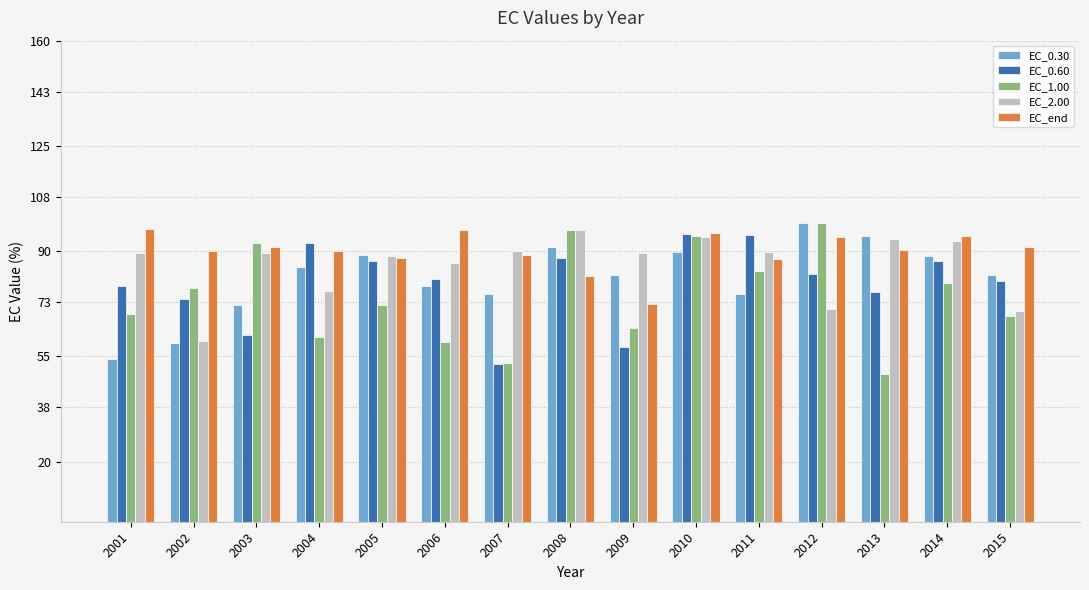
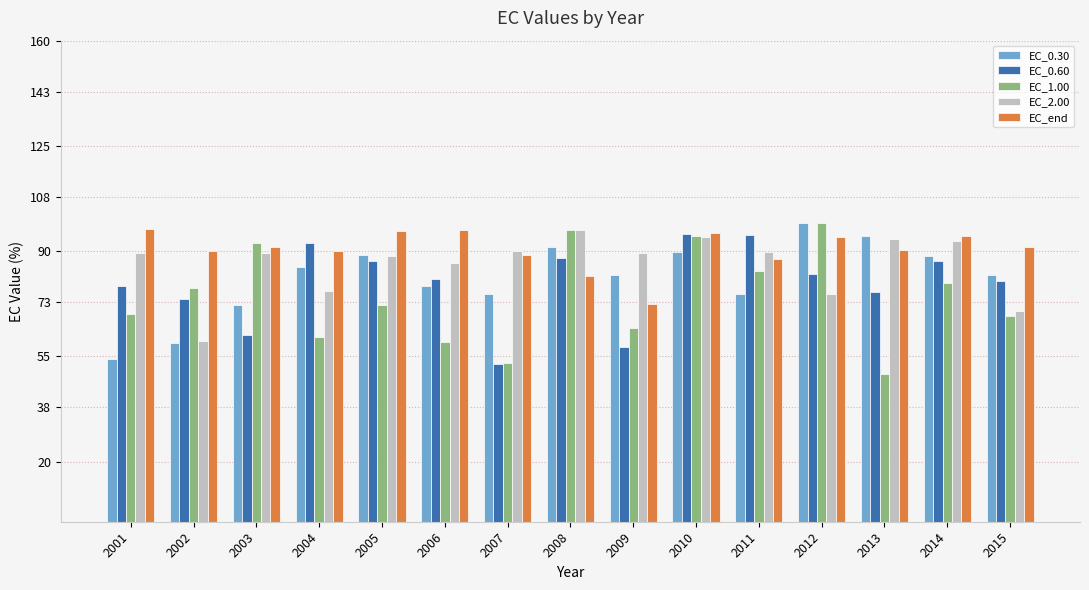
  {
    "EC_0.30": {
      "2001": 54,
      "2002": 60,
      "2003": 72,
      "2004": 85,
      "2005": 89,
      "2006": 78,
      "2007": 76,
      "2008": 91,
      "2009": 82,
      "2010": 90,
      "2011": 76,
      "2012": 99,
      "2013": 95,
      "2014": 89,
      "2015": 82
    },
    "EC_0.60": {
      "2001": 78,
      "2002": 74,
      "2003": 62,
      "2004": 93,
      "2005": 87,
      "2006": 81,
      "2007": 52,
      "2008": 88,
      "2009": 58,
      "2010": 96,
      "2011": 95,
      "2012": 82,
      "2013": 76,
      "2014": 87,
      "2015": 80
    },
    "EC_1.00": {
      "2001": 69,
      "2002": 78,
      "2003": 93,
      "2004": 61,
      "2005": 72,
      "2006": 60,
      "2007": 53,
      "2008": 97,
      "2009": 64,
      "2010": 95,
      "2011": 83,
      "2012": 99,
      "2013": 49,
      "2014": 79,
      "2015": 69
    },
    "EC_2.00": {
      "2001": 90,
      "2002": 60,
      "2003": 89,
      "2004": 77,
      "2005": 88,
      "2006": 86,
      "2007": 90,
      "2008": 97,
      "2009": 89,
      "2010": 95,
      "2011": 90,
-     "2012": 71,
+     "2012": 76,
      "2013": 94,
      "2014": 93,
      "2015": 70
    },
    "EC_end": {
      "2001": 97,
      "2002": 90,
      "2003": 91,
      "2004": 90,
-     "2005": 88,
+     "2005": 97,
      "2006": 97,
      "2007": 89,
      "2008": 82,
      "2009": 73,
      "2010": 96,
      "2011": 87,
      "2012": 95,
      "2013": 90,
      "2014": 95,
      "2015": 91
    }
  }
